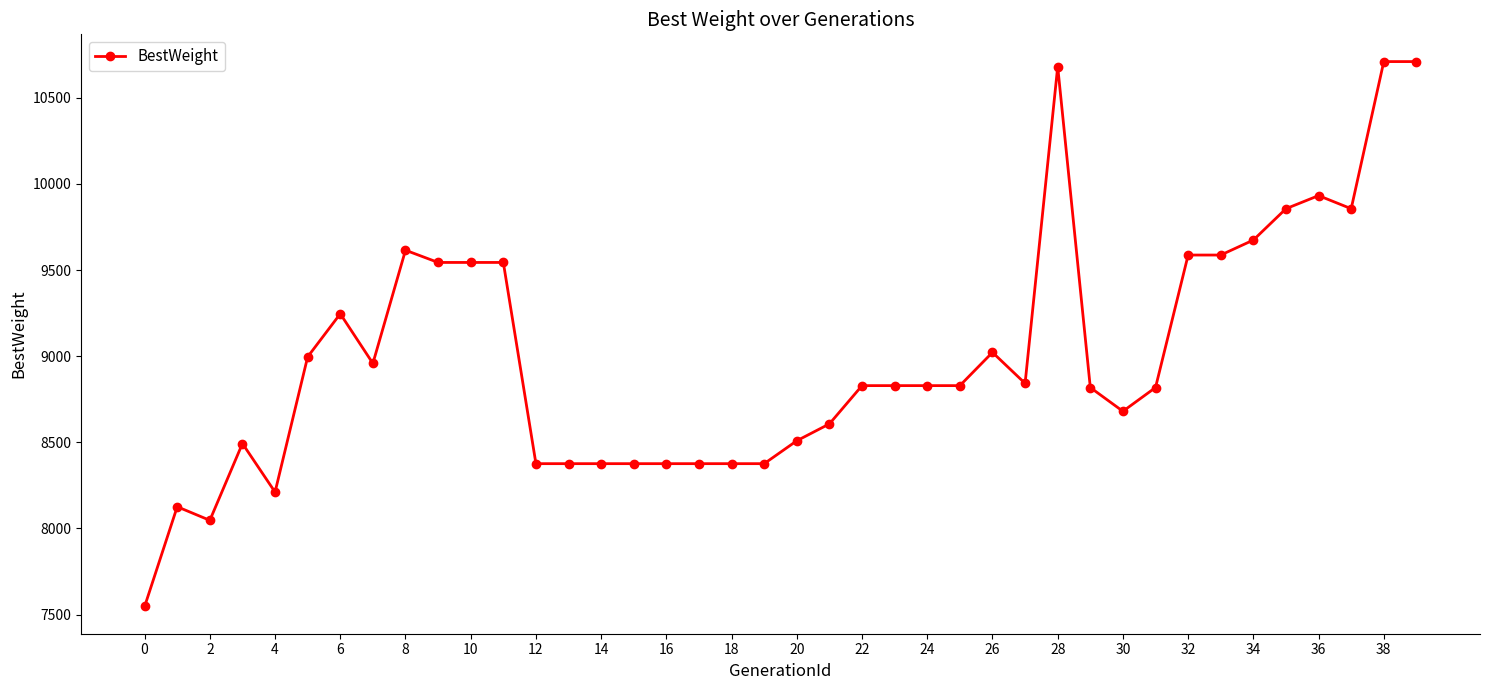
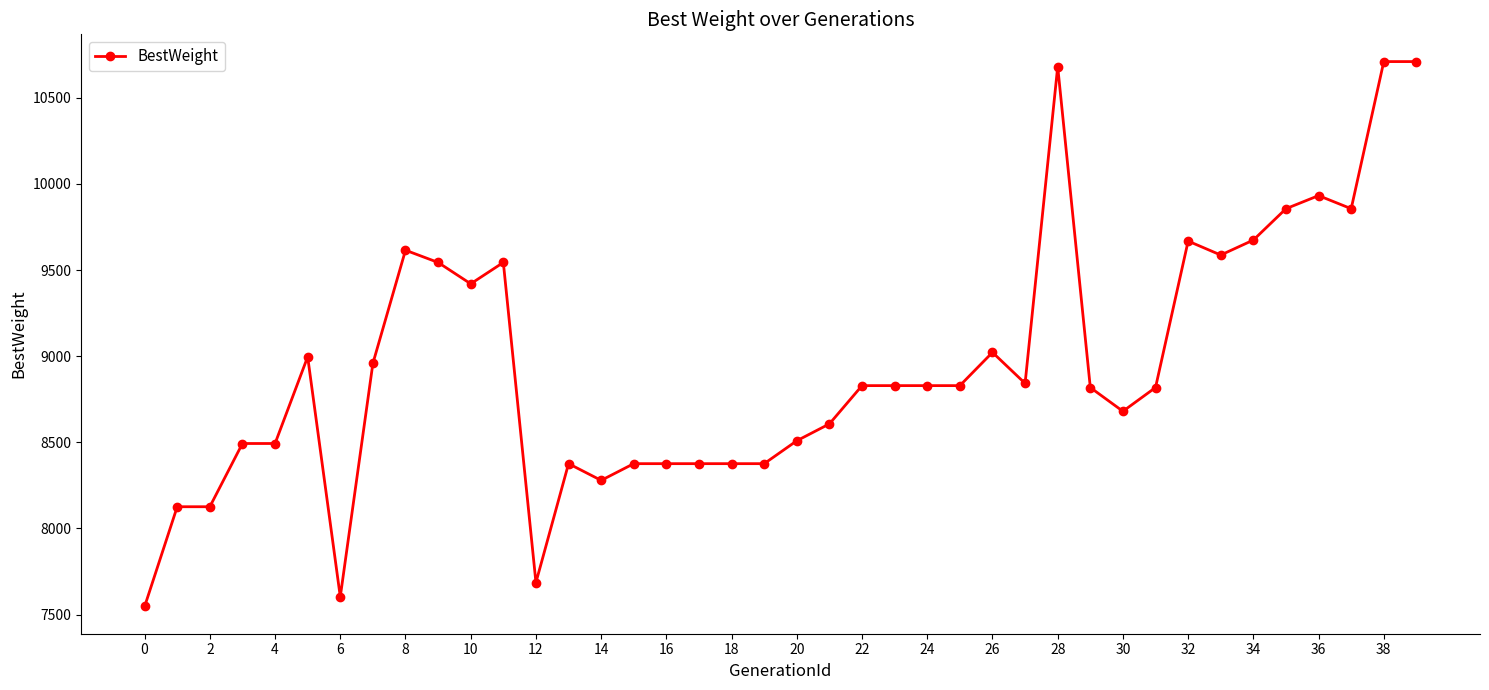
  {
    "0": 7550,
-   "2": 8050,
-   "4": 8210,
-   "6": 9250,
+   "2": 8130,
+   "4": 8490,
+   "6": 7600,
    "8": 9620,
-   "10": 9540,
-   "12": 8380,
-   "14": 8380,
+   "10": 9420,
+   "12": 7690,
+   "14": 8280,
    "16": 8380,
    "18": 8380,
    "20": 8510,
    "22": 8830,
    "24": 8830,
    "26": 9020,
    "28": 10680,
    "30": 8680,
-   "32": 9590,
+   "32": 9670,
    "34": 9670,
    "36": 9930,
    "38": 10710
  }
